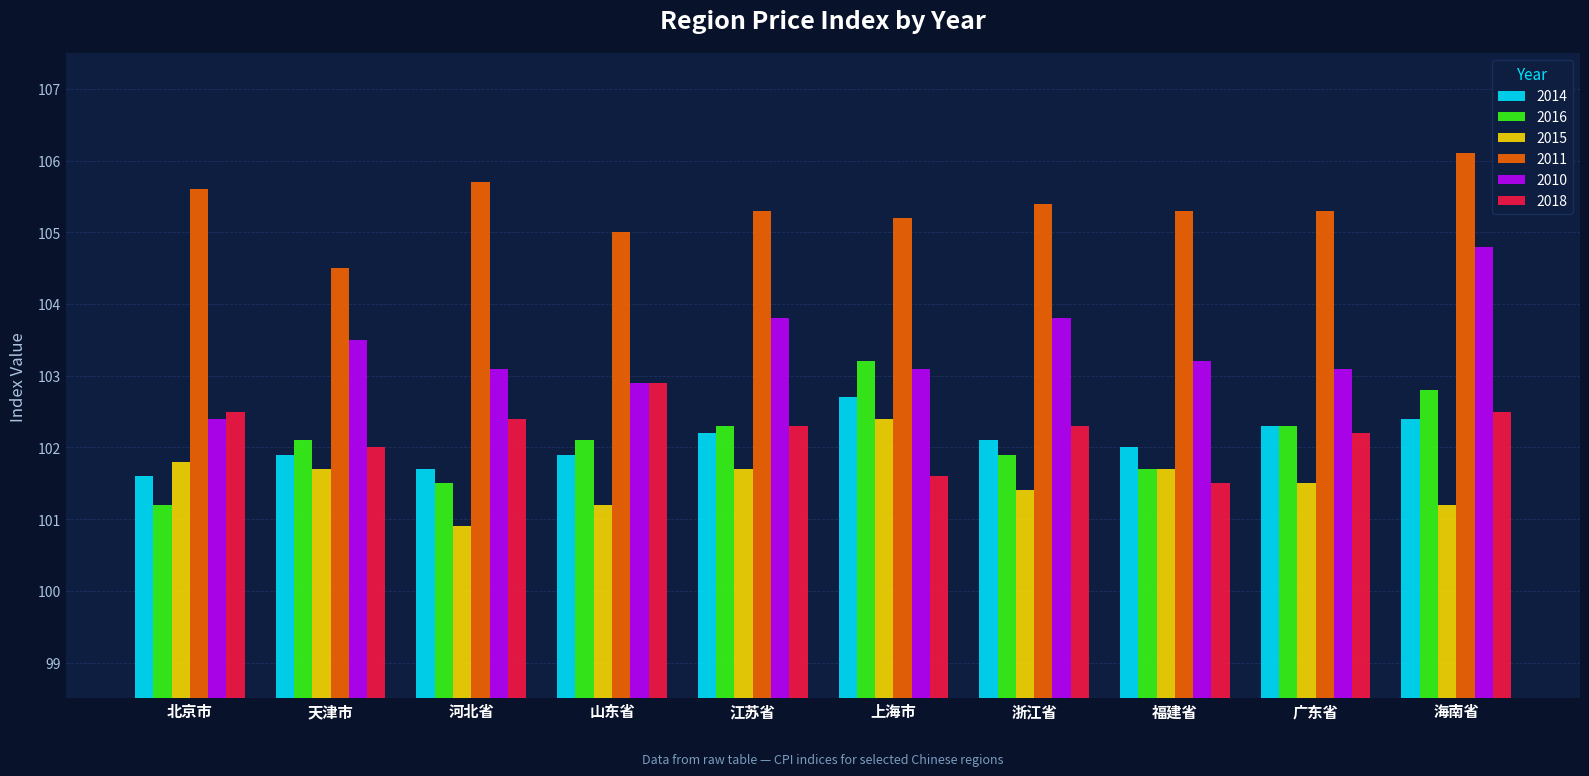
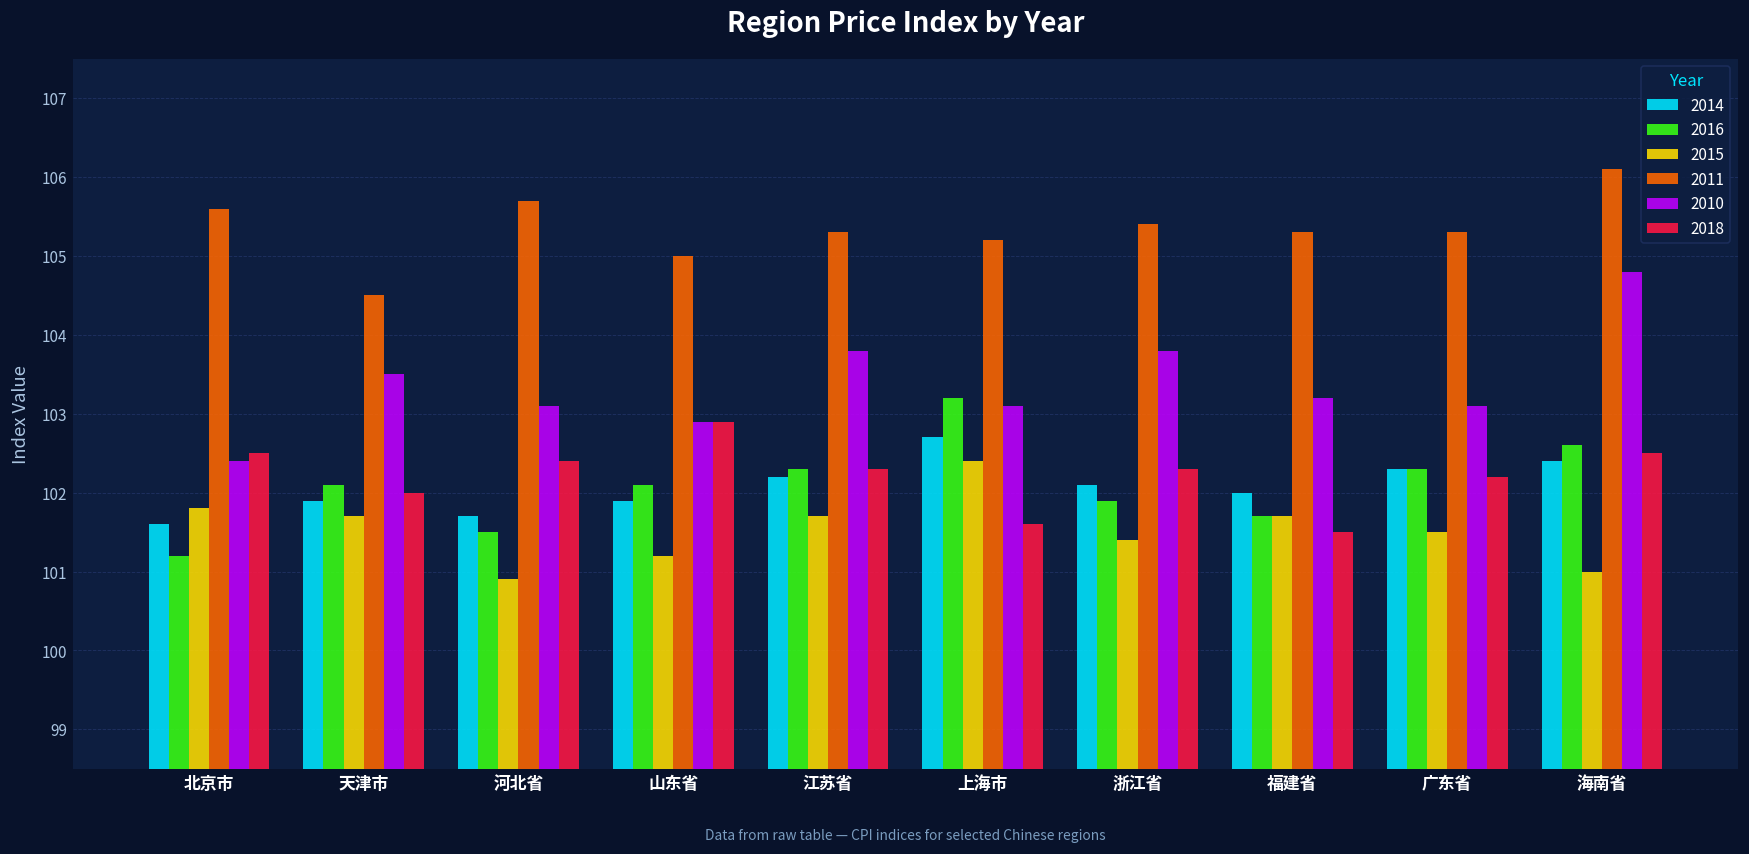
  {
    "2014": {
      "北京市": 101.6,
      "天津市": 101.9,
      "河北省": 101.7,
      "山东省": 101.9,
      "江苏省": 102.2,
      "上海市": 102.7,
      "浙江省": 102.1,
      "福建省": 102.0,
      "广东省": 102.3,
      "海南省": 102.4
    },
    "2016": {
      "北京市": 101.2,
      "天津市": 102.1,
      "河北省": 101.5,
      "山东省": 102.1,
      "江苏省": 102.3,
      "上海市": 103.2,
      "浙江省": 101.9,
      "福建省": 101.7,
      "广东省": 102.3,
-     "海南省": 102.8
+     "海南省": 102.6
    },
    "2015": {
      "北京市": 101.8,
      "天津市": 101.7,
      "河北省": 100.9,
      "山东省": 101.2,
      "江苏省": 101.7,
      "上海市": 102.4,
      "浙江省": 101.4,
      "福建省": 101.7,
      "广东省": 101.5,
-     "海南省": 101.2
+     "海南省": 101.0
    },
    "2011": {
      "北京市": 105.6,
      "天津市": 104.5,
      "河北省": 105.7,
      "山东省": 105.0,
      "江苏省": 105.3,
      "上海市": 105.2,
      "浙江省": 105.4,
      "福建省": 105.3,
      "广东省": 105.3,
      "海南省": 106.1
    },
    "2010": {
      "北京市": 102.4,
      "天津市": 103.5,
      "河北省": 103.1,
      "山东省": 102.9,
      "江苏省": 103.8,
      "上海市": 103.1,
      "浙江省": 103.8,
      "福建省": 103.2,
      "广东省": 103.1,
      "海南省": 104.8
    },
    "2018": {
      "北京市": 102.5,
      "天津市": 102.0,
      "河北省": 102.4,
      "山东省": 102.9,
      "江苏省": 102.3,
      "上海市": 101.6,
      "浙江省": 102.3,
      "福建省": 101.5,
      "广东省": 102.2,
      "海南省": 102.5
    }
  }
